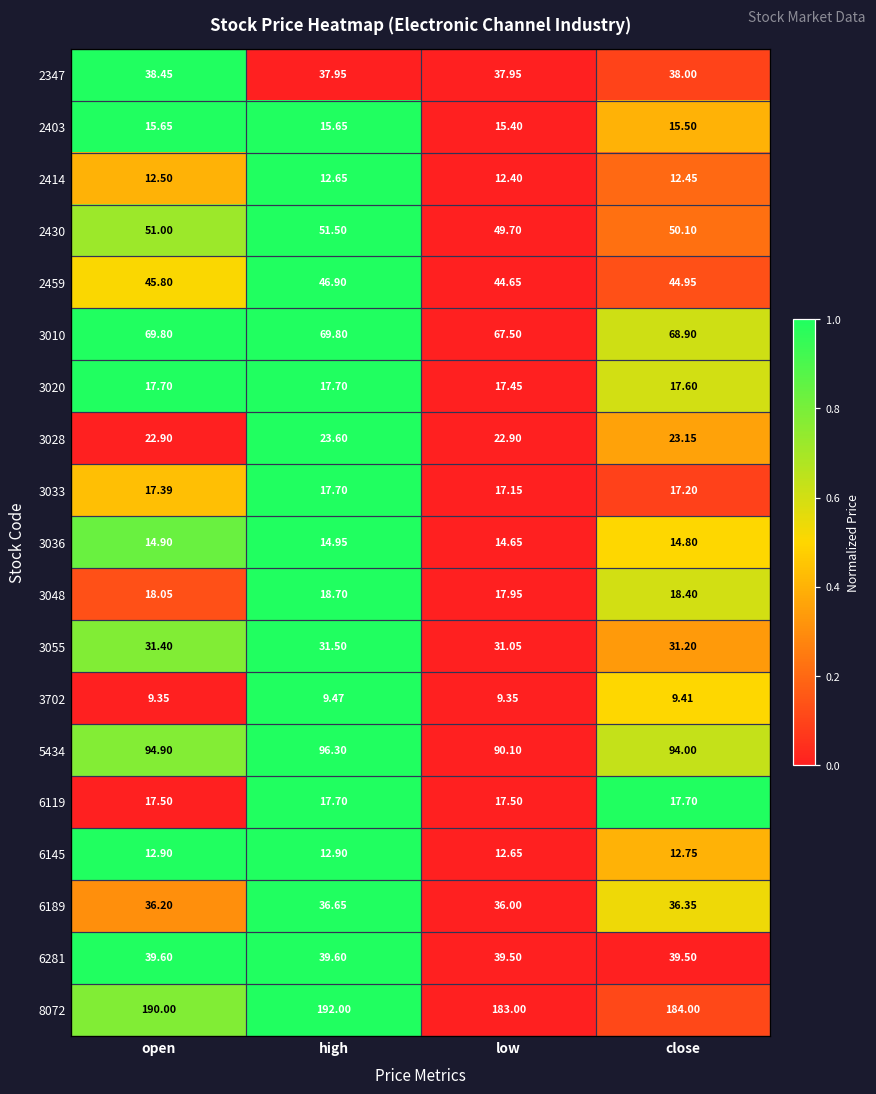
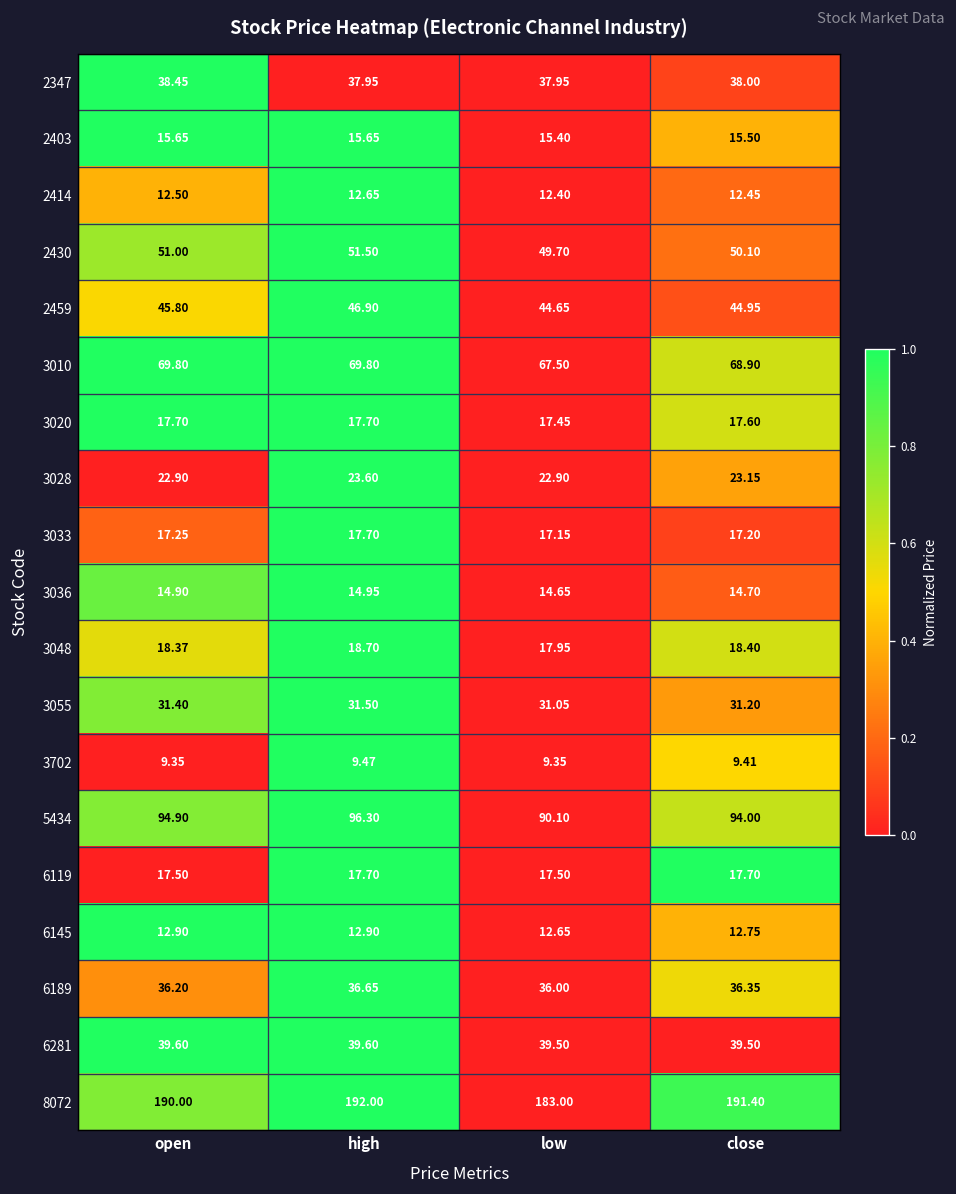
  {
    "2347": {
      "open": 38.45,
      "high": 37.95,
      "low": 37.95,
      "close": 38.00
    },
    "2403": {
      "open": 15.65,
      "high": 15.65,
      "low": 15.40,
      "close": 15.50
    },
    "2414": {
      "open": 12.50,
      "high": 12.65,
      "low": 12.40,
      "close": 12.45
    },
    "2430": {
      "open": 51.00,
      "high": 51.50,
      "low": 49.70,
      "close": 50.10
    },
    "2459": {
      "open": 45.80,
      "high": 46.90,
      "low": 44.65,
      "close": 44.95
    },
    "3010": {
      "open": 69.80,
      "high": 69.80,
      "low": 67.50,
      "close": 68.90
    },
    "3020": {
      "open": 17.70,
      "high": 17.70,
      "low": 17.45,
      "close": 17.60
    },
    "3028": {
      "open": 22.90,
      "high": 23.60,
      "low": 22.90,
      "close": 23.15
    },
    "3033": {
-     "open": 17.39,
+     "open": 17.25,
      "high": 17.70,
      "low": 17.15,
      "close": 17.20
    },
    "3036": {
      "open": 14.90,
      "high": 14.95,
      "low": 14.65,
-     "close": 14.80
+     "close": 14.70
    },
    "3048": {
-     "open": 18.05,
+     "open": 18.37,
      "high": 18.70,
      "low": 17.95,
      "close": 18.40
    },
    "3055": {
      "open": 31.40,
      "high": 31.50,
      "low": 31.05,
      "close": 31.20
    },
    "3702": {
      "open": 9.35,
      "high": 9.47,
      "low": 9.35,
      "close": 9.41
    },
    "5434": {
      "open": 94.90,
      "high": 96.30,
      "low": 90.10,
      "close": 94.00
    },
    "6119": {
      "open": 17.50,
      "high": 17.70,
      "low": 17.50,
      "close": 17.70
    },
    "6145": {
      "open": 12.90,
      "high": 12.90,
      "low": 12.65,
      "close": 12.75
    },
    "6189": {
      "open": 36.20,
      "high": 36.65,
      "low": 36.00,
      "close": 36.35
    },
    "6281": {
      "open": 39.60,
      "high": 39.60,
      "low": 39.50,
      "close": 39.50
    },
    "8072": {
      "open": 190.00,
      "high": 192.00,
      "low": 183.00,
-     "close": 184.00
+     "close": 191.40
    }
  }
